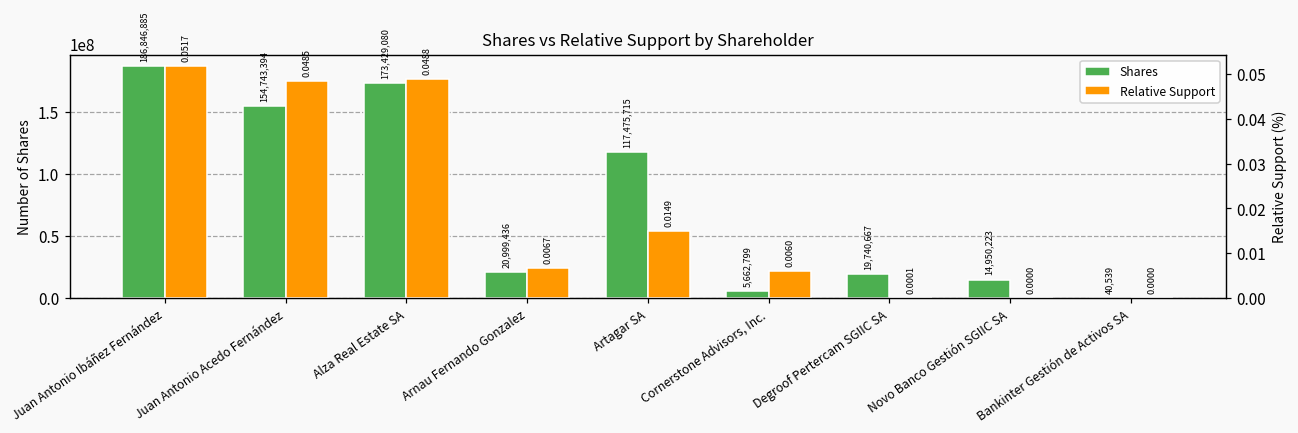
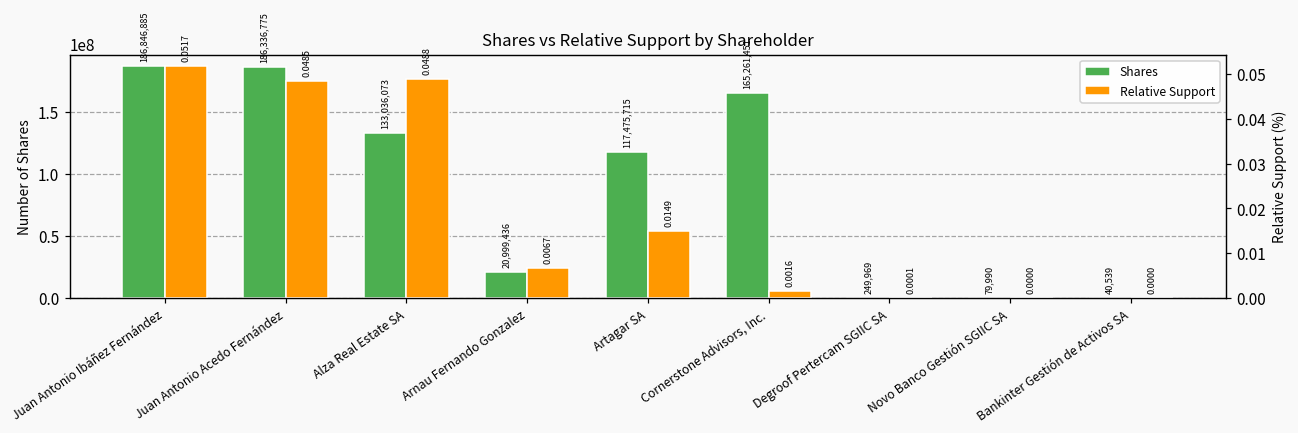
  {
    "Shares": {
      "Juan Antonio Ibáñez Fernández": "186,846,885",
-     "Juan Antonio Acedo Fernández": "154,743,394",
-     "Alza Real Estate SA": "173,429,080",
+     "Juan Antonio Acedo Fernández": "186,336,775",
+     "Alza Real Estate SA": "133,036,073",
      "Arnau Fernando Gonzalez": "20,999,436",
      "Artagar SA": "117,475,715",
-     "Cornerstone Advisors, Inc.": "5,662,799",
-     "Degroof Pertercam SGIIC SA": "19,740,667",
-     "Novo Banco Gestión SGIIC SA": "14,950,223",
+     "Cornerstone Advisors, Inc.": "165,261,451",
+     "Degroof Pertercam SGIIC SA": "249,969",
+     "Novo Banco Gestión SGIIC SA": "79,990",
      "Bankinter Gestión de Activos SA": "40,539"
    },
    "Relative Support": {
      "Juan Antonio Ibáñez Fernández": "0.0517",
      "Juan Antonio Acedo Fernández": "0.0485",
      "Alza Real Estate SA": "0.0488",
      "Arnau Fernando Gonzalez": "0.0067",
      "Artagar SA": "0.0149",
-     "Cornerstone Advisors, Inc.": "0.0060",
+     "Cornerstone Advisors, Inc.": "0.0016",
      "Degroof Pertercam SGIIC SA": "0.0001",
      "Novo Banco Gestión SGIIC SA": "0.0000",
      "Bankinter Gestión de Activos SA": "0.0000"
    }
  }
